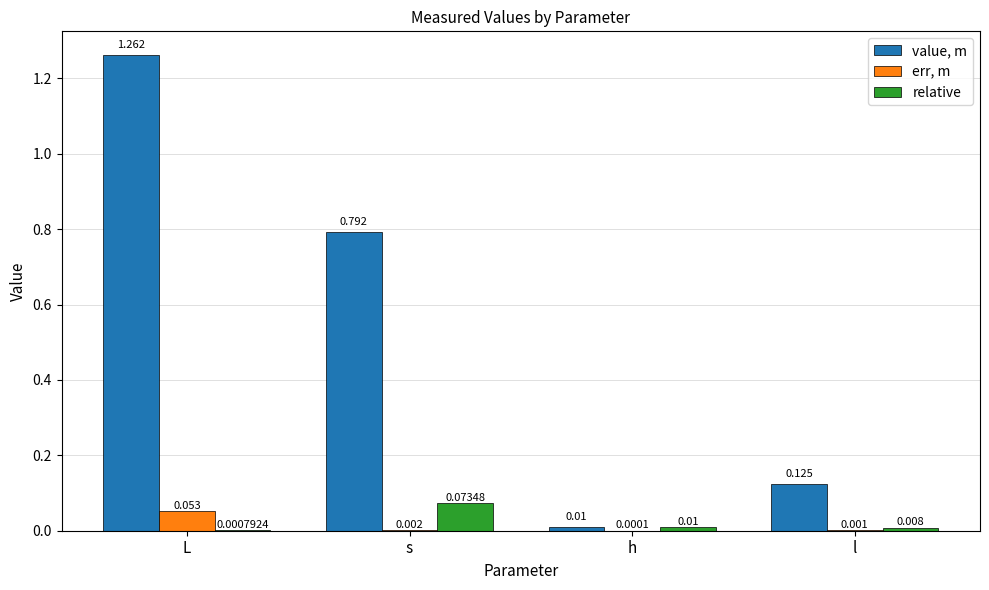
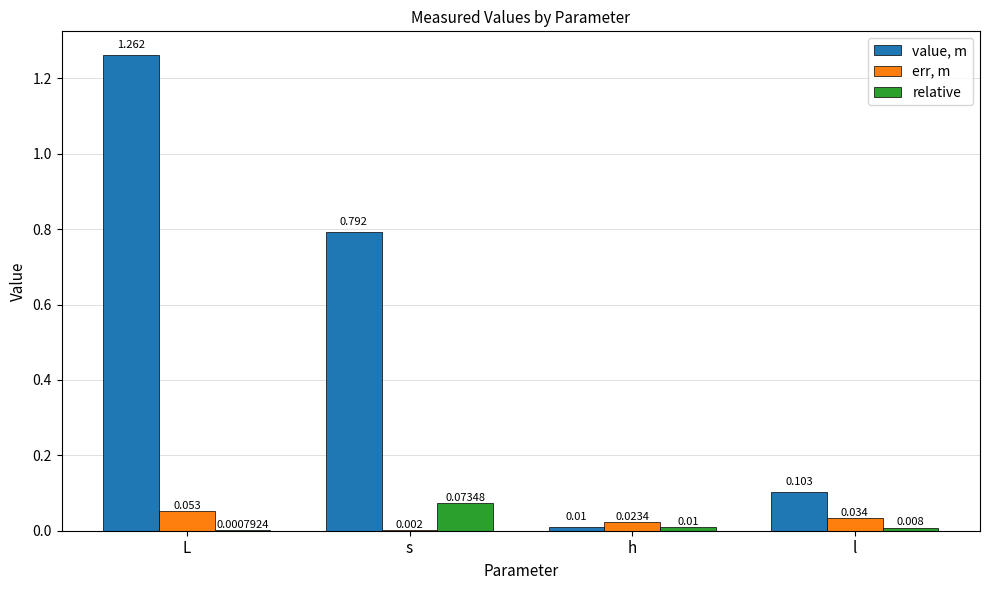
  {
    "value, m": {
      "L": 1.262,
      "s": 0.792,
      "h": 0.01,
-     "l": 0.125
+     "l": 0.103
    },
    "err, m": {
      "L": 0.053,
      "s": 0.002,
-     "h": 0.0001,
-     "l": 0.001
+     "h": 0.0234,
+     "l": 0.034
    },
    "relative": {
      "L": 0.0007924,
      "s": 0.07348,
      "h": 0.01,
      "l": 0.008
    }
  }
